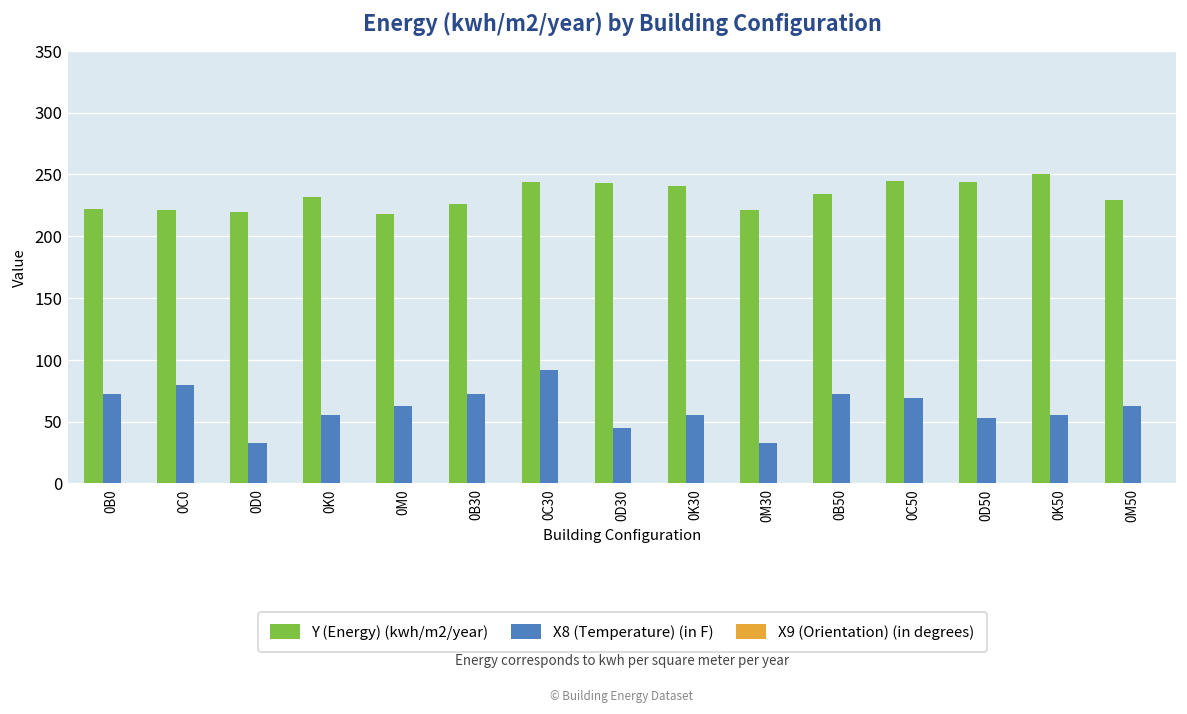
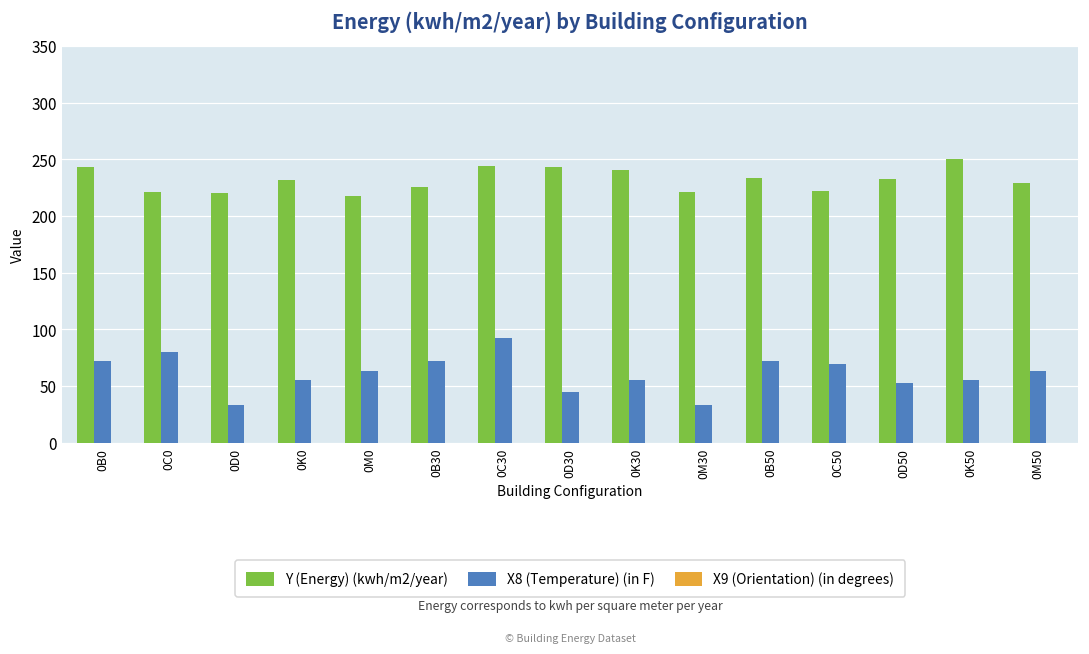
  {
    "Y (Energy) (kwh/m2/year)": {
-     "0B0": 222,
+     "0B0": 243,
      "0C0": 221,
      "0D0": 220,
      "0K0": 232,
      "0M0": 218,
      "0B30": 226,
      "0C30": 244,
      "0D30": 243,
      "0K30": 241,
      "0M30": 221,
      "0B50": 234,
-     "0C50": 245,
-     "0D50": 244,
+     "0C50": 222,
+     "0D50": 233,
      "0K50": 250,
      "0M50": 229
    },
    "X8 (Temperature) (in F)": {
      "0B0": 72,
      "0C0": 80,
      "0D0": 33,
      "0K0": 55,
      "0M0": 63,
      "0B30": 72,
      "0C30": 92,
      "0D30": 45,
      "0K30": 55,
      "0M30": 33,
      "0B50": 72,
      "0C50": 69,
      "0D50": 53,
      "0K50": 55,
      "0M50": 63
    },
    "X9 (Orientation) (in degrees)": {
      "0B0": 0,
      "0C0": 0,
      "0D0": 0,
      "0K0": 0,
      "0M0": 0,
      "0B30": 0,
      "0C30": 0,
      "0D30": 0,
      "0K30": 0,
      "0M30": 0,
      "0B50": 0,
      "0C50": 0,
      "0D50": 0,
      "0K50": 0,
      "0M50": 0
    }
  }
